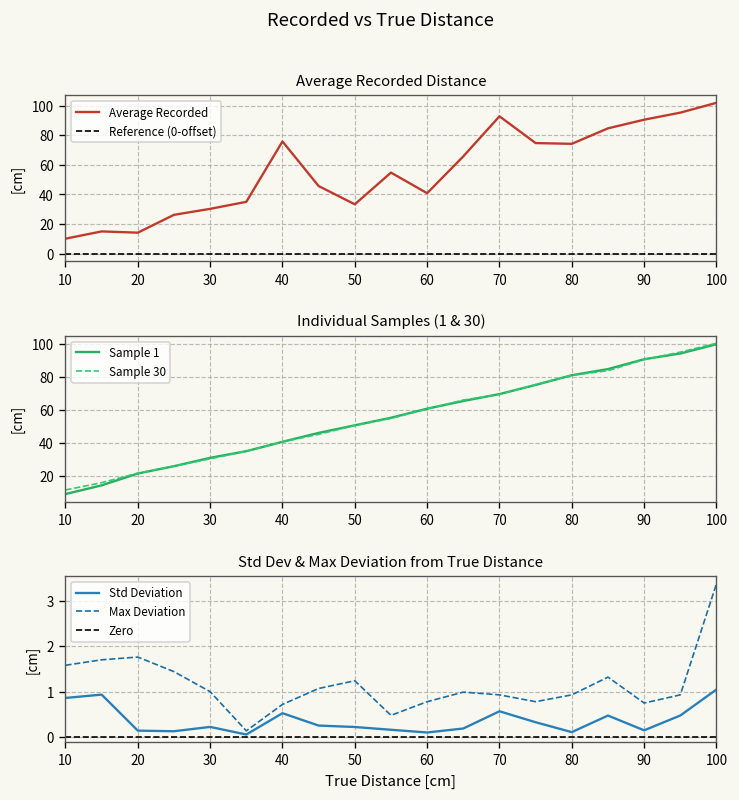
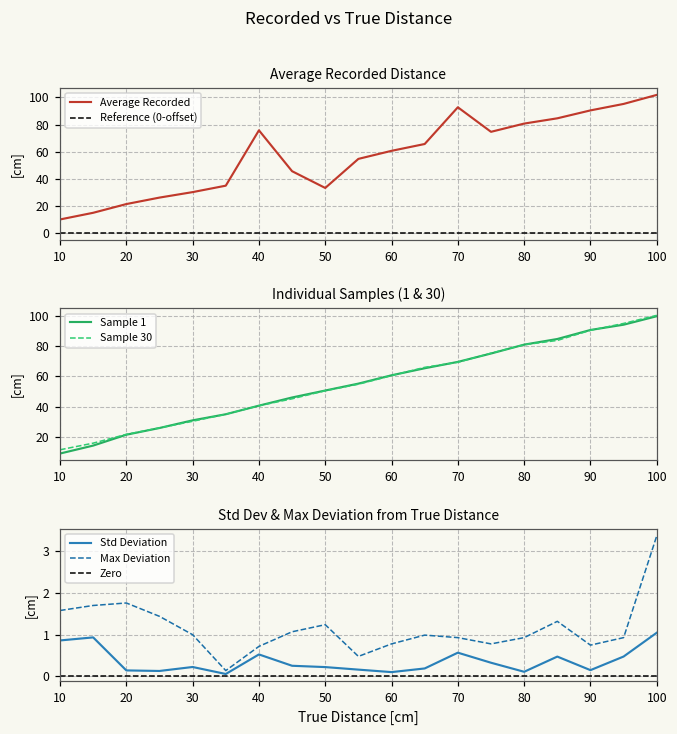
  {
    "Average Recorded Distance": {
      "10": 10,
-     "20": 14,
+     "20": 21,
      "30": 30,
      "40": 76,
      "50": 33,
-     "60": 41,
+     "60": 61,
      "70": 93,
-     "80": 74,
+     "80": 81,
      "90": 90,
      "100": 102
    }
  }
